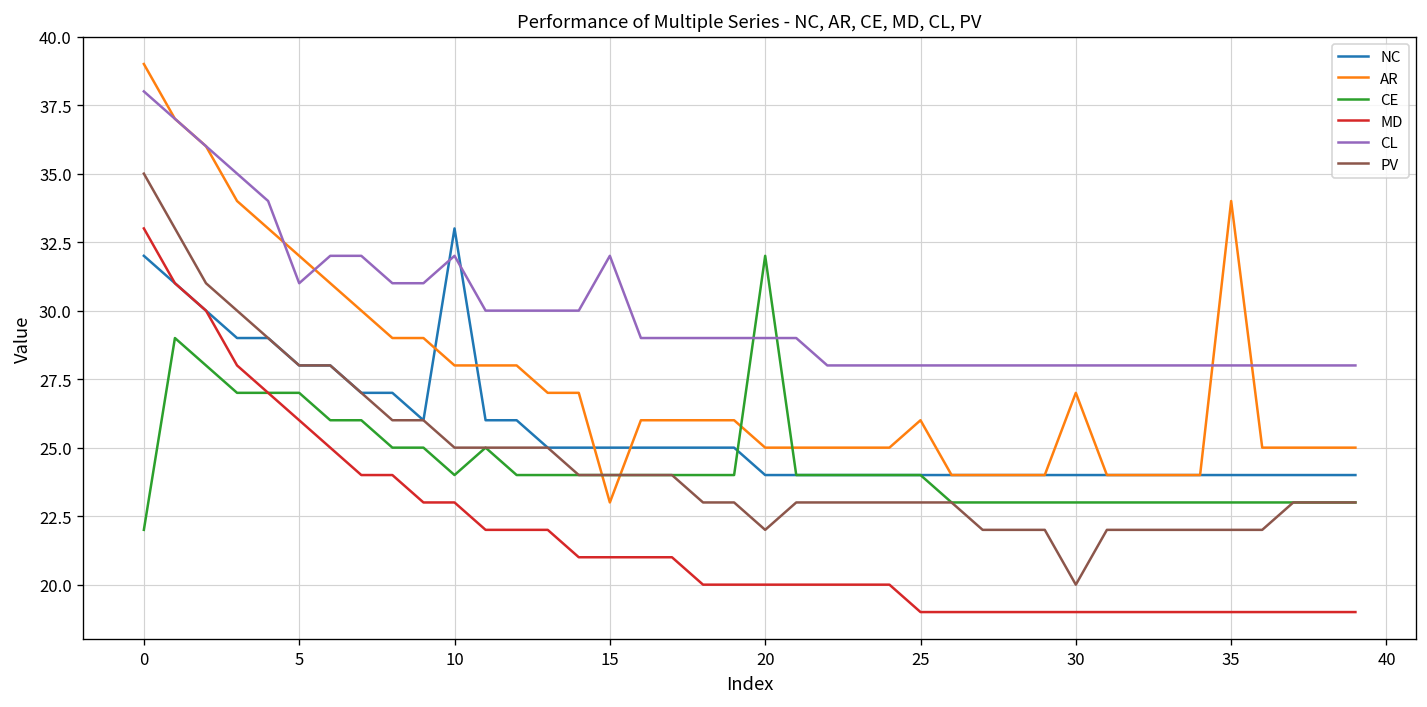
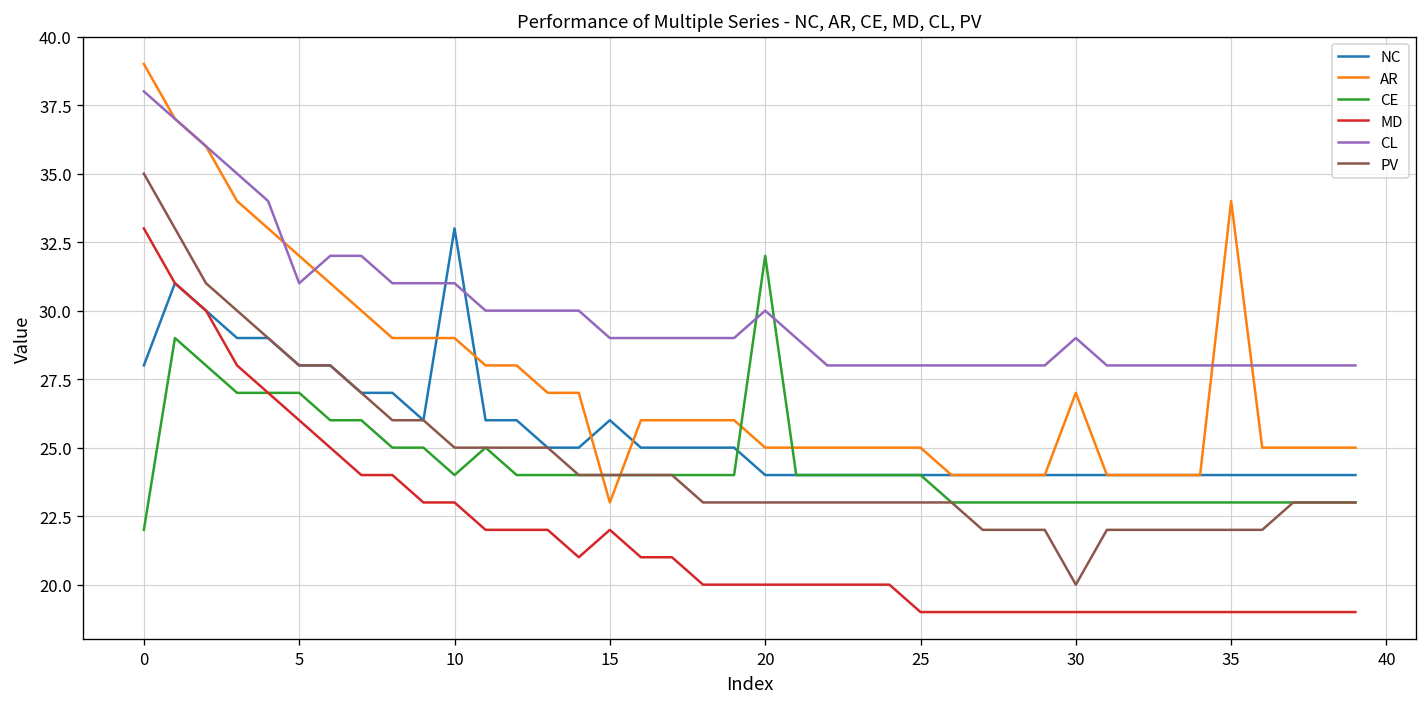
  {
    "NC": {
-     "0": 32,
+     "0": 28,
      "10": 33,
-     "15": 25,
+     "15": 26,
      "20": 24,
      "30": 24,
      "35": 24
    },
    "AR": {
      "0": 39,
      "5": 32,
-     "10": 28,
+     "10": 29,
      "15": 23,
      "20": 25,
-     "25": 26,
+     "25": 25,
      "30": 27,
      "35": 34
    },
    "CE": {
      "0": 22,
      "5": 27,
      "10": 24,
      "20": 32,
      "30": 23,
      "35": 23
    },
    "MD": {
      "0": 33,
      "5": 26,
      "10": 23,
-     "15": 21,
+     "15": 22,
      "20": 20,
      "25": 19,
      "30": 19,
      "35": 19
    },
    "CL": {
      "0": 38,
      "5": 31,
-     "10": 32,
-     "15": 32,
-     "20": 29,
+     "10": 31,
+     "15": 29,
+     "20": 30,
      "25": 28,
-     "30": 28,
+     "30": 29,
      "35": 28
    },
    "PV": {
      "0": 35,
      "10": 25,
-     "20": 22,
+     "20": 23,
      "25": 23,
      "30": 20,
      "35": 22
    }
  }
